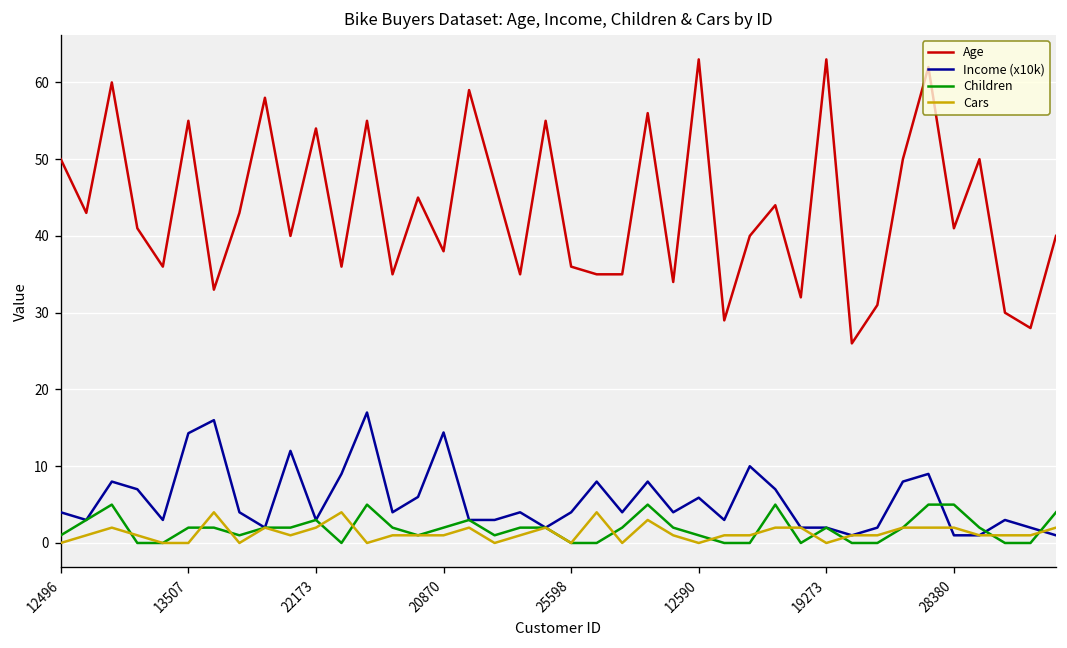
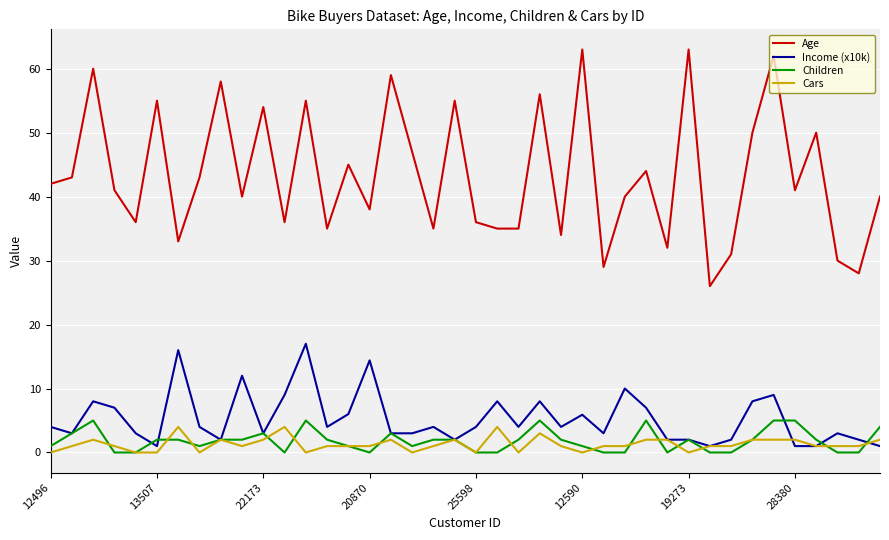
  {
    "Age": {
-     "12496": 50,
+     "12496": 42,
      "13507": 55,
      "22173": 54,
      "20870": 38,
      "25598": 36,
      "12590": 63,
      "19273": 63,
      "28380": 41
    },
    "Income (x10k)": {
      "12496": 4,
-     "13507": 14,
+     "13507": 1,
      "20870": 14,
      "25598": 4,
      "12590": 6,
      "28380": 1
    },
    "Children": {
      "12496": 1,
      "13507": 2,
-     "20870": 2,
+     "20870": 0,
      "12590": 1,
      "28380": 5
    },
    "Cars": {
      "12496": 0,
      "13507": 0,
      "22173": 2,
      "20870": 1,
      "12590": 0,
      "19273": 0,
      "28380": 2
    }
  }
